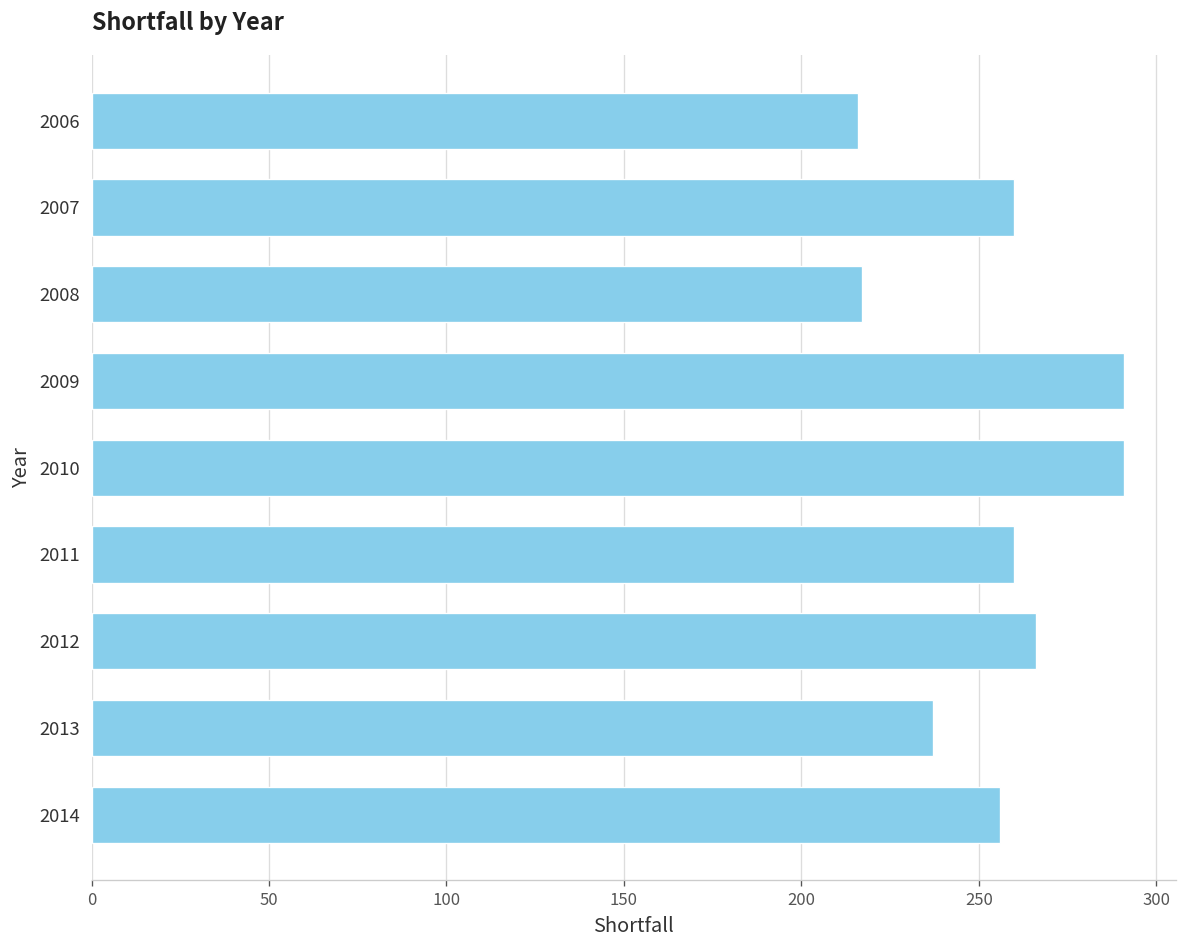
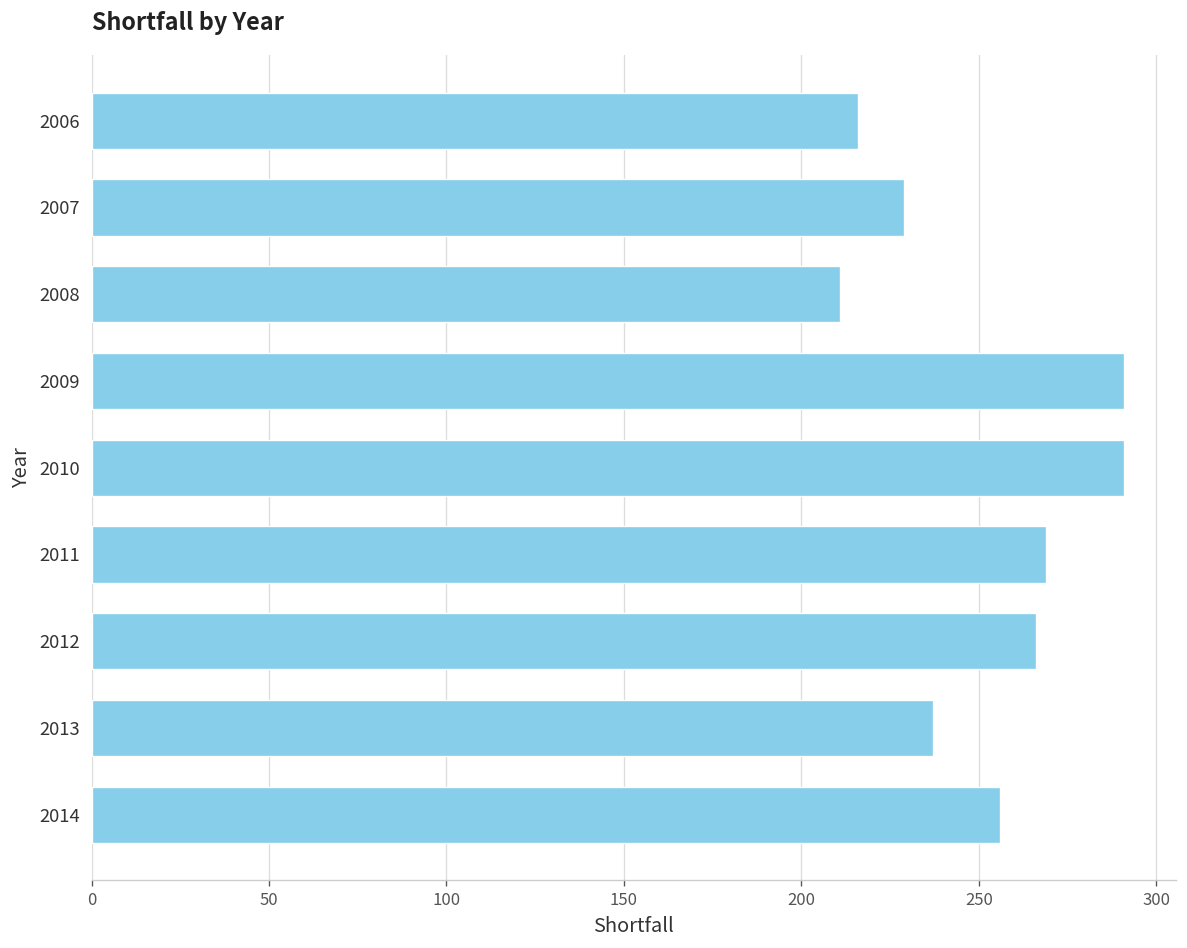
  {
    "2006": 216,
-   "2007": 260,
-   "2008": 217,
+   "2007": 229,
+   "2008": 211,
    "2009": 291,
    "2010": 291,
-   "2011": 260,
+   "2011": 269,
    "2012": 266,
    "2013": 237,
    "2014": 256
  }
